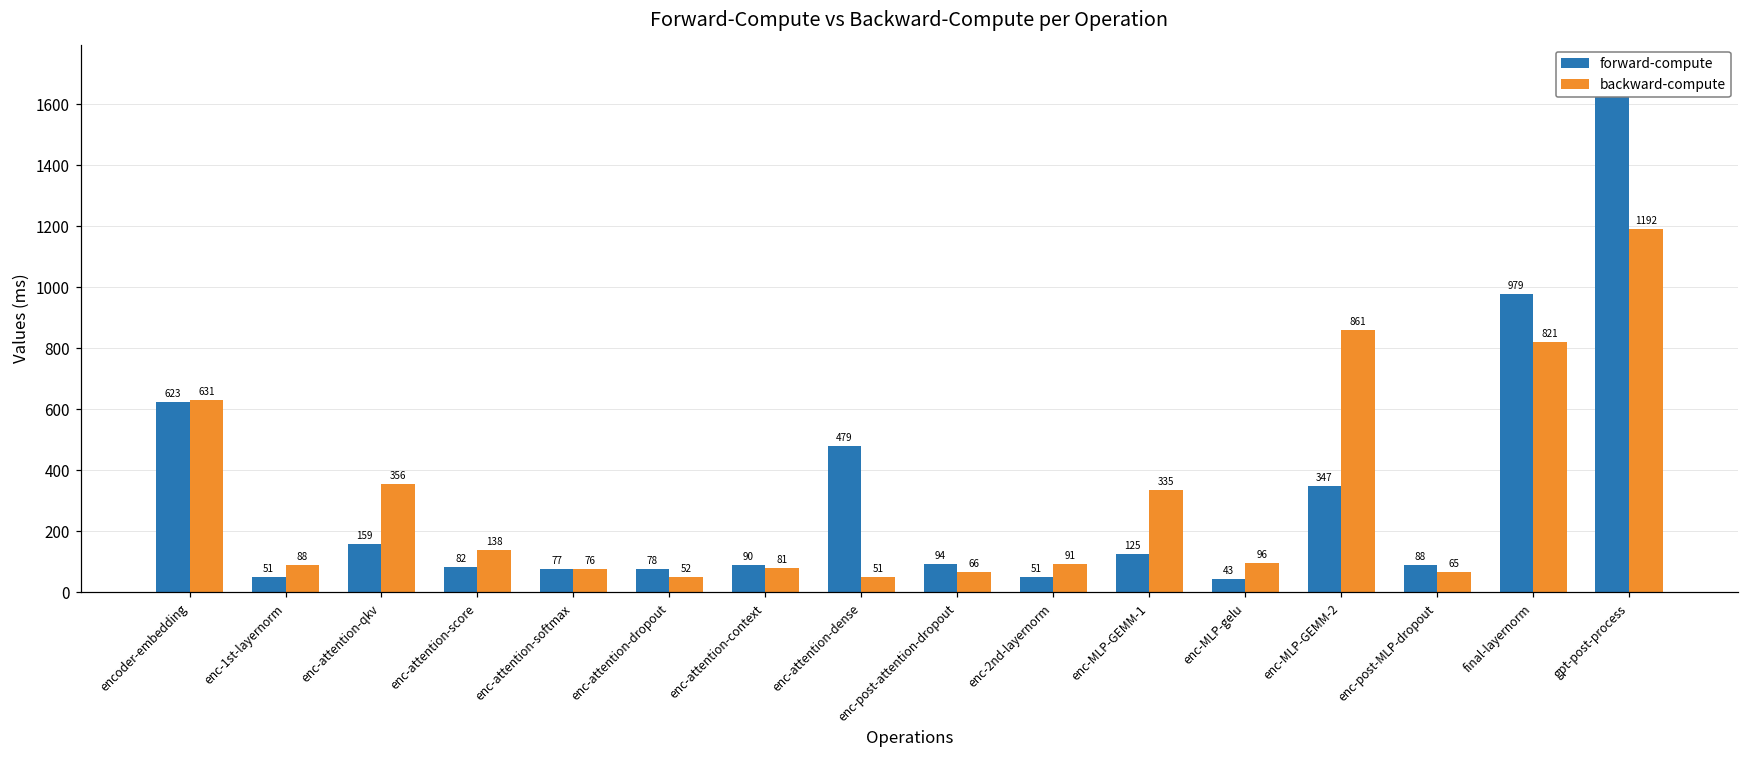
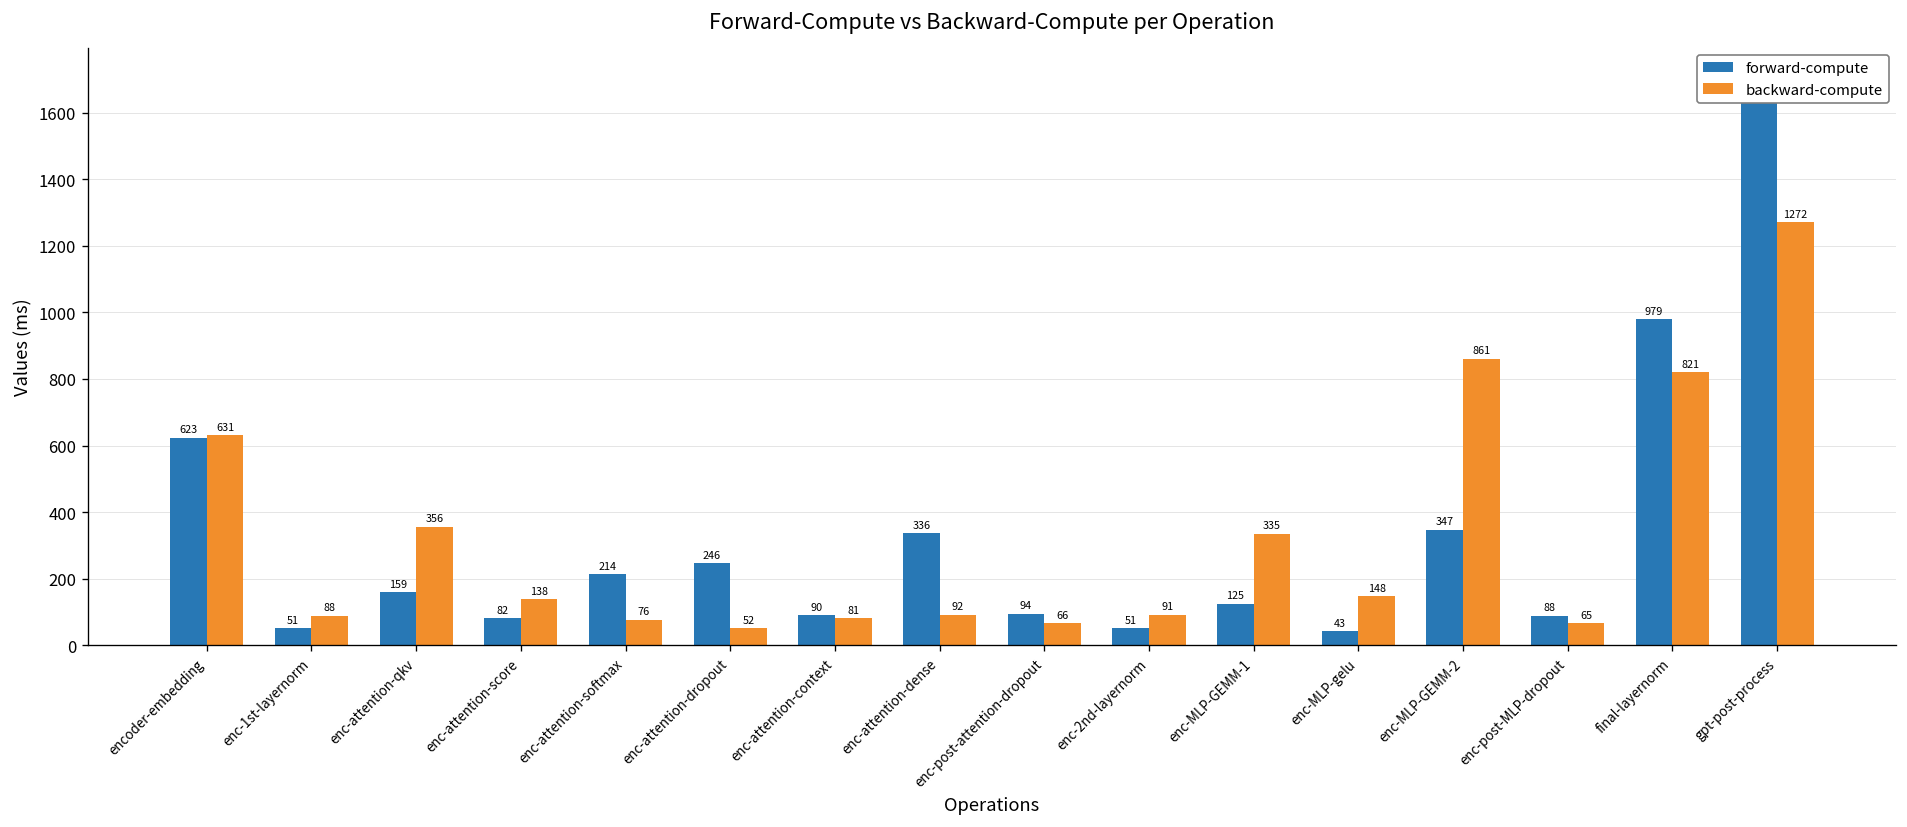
  {
    "forward-compute": {
      "encoder-embedding": 623,
      "enc-1st-layernorm": 51,
      "enc-attention-qkv": 159,
      "enc-attention-score": 82,
-     "enc-attention-softmax": 77,
-     "enc-attention-dropout": 78,
+     "enc-attention-softmax": 214,
+     "enc-attention-dropout": 246,
      "enc-attention-context": 90,
-     "enc-attention-dense": 479,
+     "enc-attention-dense": 336,
      "enc-post-attention-dropout": 94,
      "enc-2nd-layernorm": 51,
      "enc-MLP-GEMM-1": 125,
      "enc-MLP-gelu": 43,
      "enc-MLP-GEMM-2": 347,
      "enc-post-MLP-dropout": 88,
      "final-layernorm": 979
    },
    "backward-compute": {
      "encoder-embedding": 631,
      "enc-1st-layernorm": 88,
      "enc-attention-qkv": 356,
      "enc-attention-score": 138,
      "enc-attention-softmax": 76,
      "enc-attention-dropout": 52,
      "enc-attention-context": 81,
-     "enc-attention-dense": 51,
+     "enc-attention-dense": 92,
      "enc-post-attention-dropout": 66,
      "enc-2nd-layernorm": 91,
      "enc-MLP-GEMM-1": 335,
-     "enc-MLP-gelu": 96,
+     "enc-MLP-gelu": 148,
      "enc-MLP-GEMM-2": 861,
      "enc-post-MLP-dropout": 65,
      "final-layernorm": 821,
-     "gpt-post-process": 1192
+     "gpt-post-process": 1272
    }
  }
